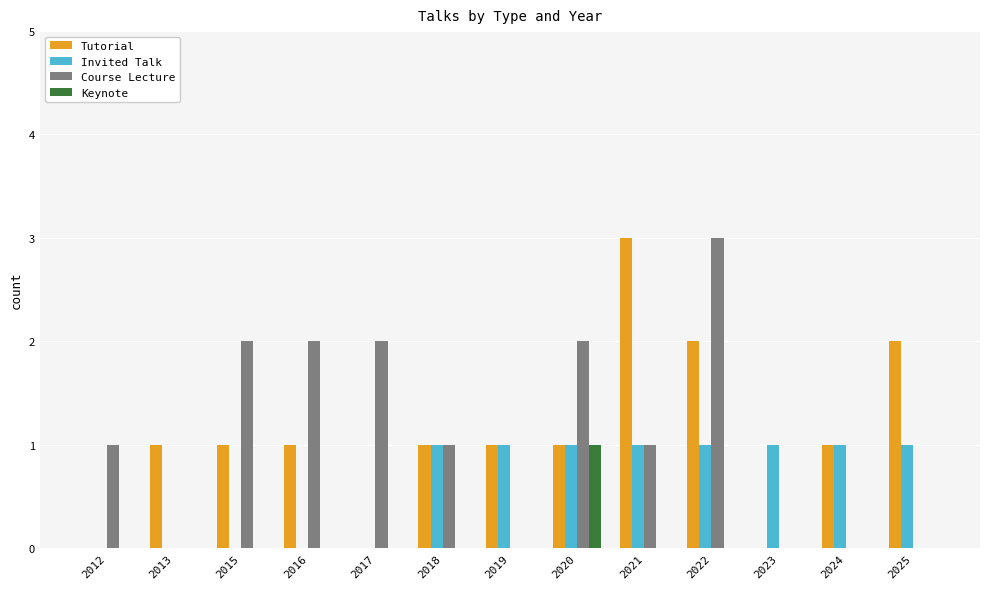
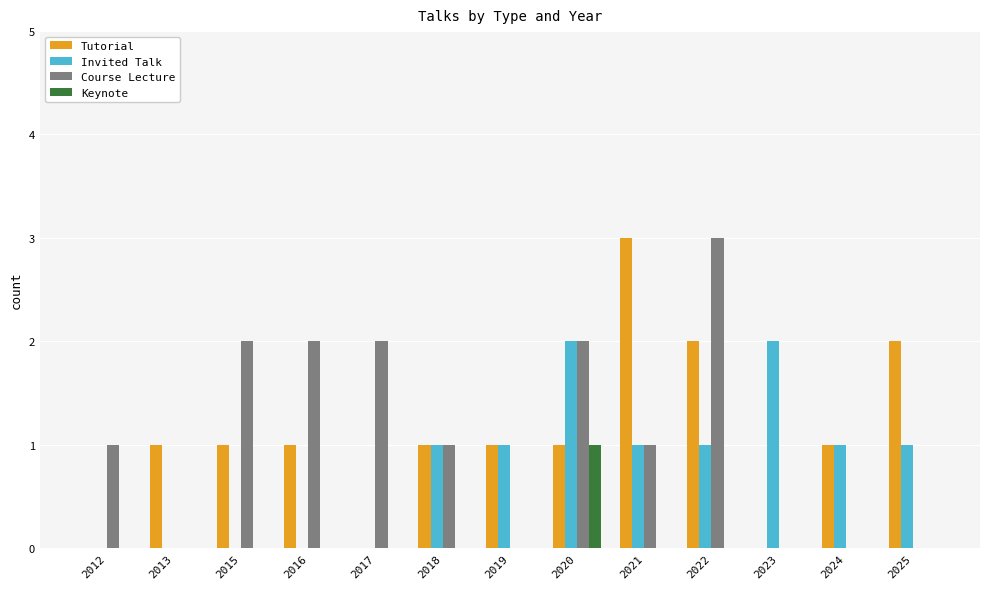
  {
    "Tutorial": {
      "2012": 0,
      "2013": 1,
      "2015": 1,
      "2016": 1,
      "2017": 0,
      "2018": 1,
      "2019": 1,
      "2020": 1,
      "2021": 3,
      "2022": 2,
      "2023": 0,
      "2024": 1,
      "2025": 2
    },
    "Invited Talk": {
      "2012": 0,
      "2013": 0,
      "2015": 0,
      "2016": 0,
      "2017": 0,
      "2018": 1,
      "2019": 1,
-     "2020": 1,
+     "2020": 2,
      "2021": 1,
      "2022": 1,
-     "2023": 1,
+     "2023": 2,
      "2024": 1,
      "2025": 1
    },
    "Course Lecture": {
      "2012": 1,
      "2013": 0,
      "2015": 2,
      "2016": 2,
      "2017": 2,
      "2018": 1,
      "2019": 0,
      "2020": 2,
      "2021": 1,
      "2022": 3,
      "2023": 0,
      "2024": 0,
      "2025": 0
    },
    "Keynote": {
      "2012": 0,
      "2013": 0,
      "2015": 0,
      "2016": 0,
      "2017": 0,
      "2018": 0,
      "2019": 0,
      "2020": 1,
      "2021": 0,
      "2022": 0,
      "2023": 0,
      "2024": 0,
      "2025": 0
    }
  }
